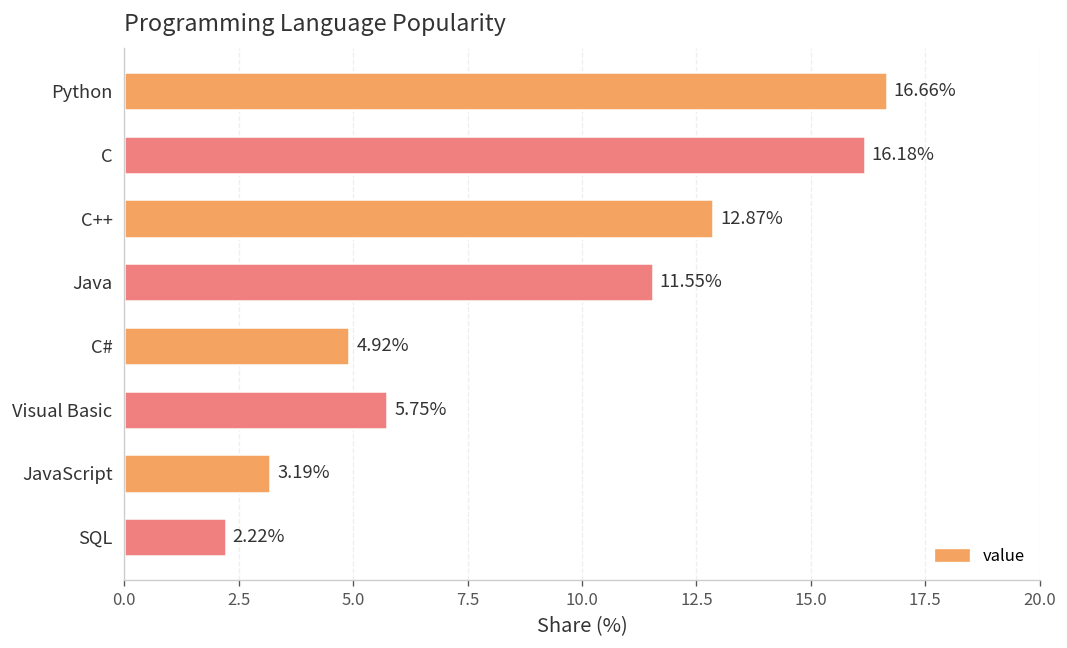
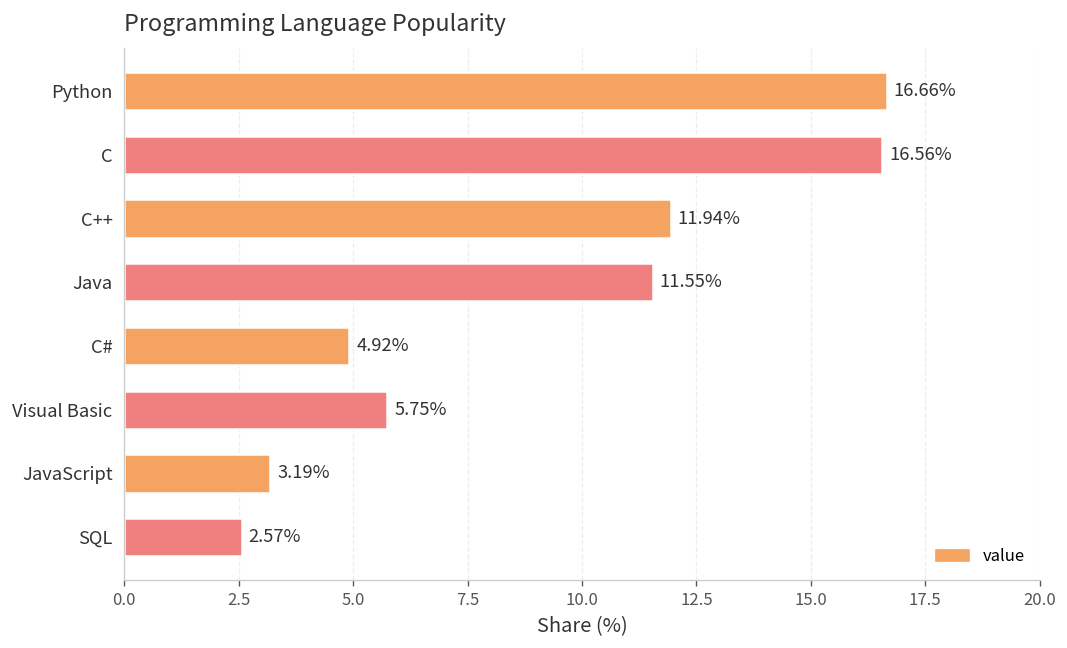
  {
    "Python": "16.66%",
-   "C": "16.18%",
-   "C++": "12.87%",
+   "C": "16.56%",
+   "C++": "11.94%",
    "Java": "11.55%",
    "C#": "4.92%",
    "Visual Basic": "5.75%",
    "JavaScript": "3.19%",
-   "SQL": "2.22%"
+   "SQL": "2.57%"
  }
